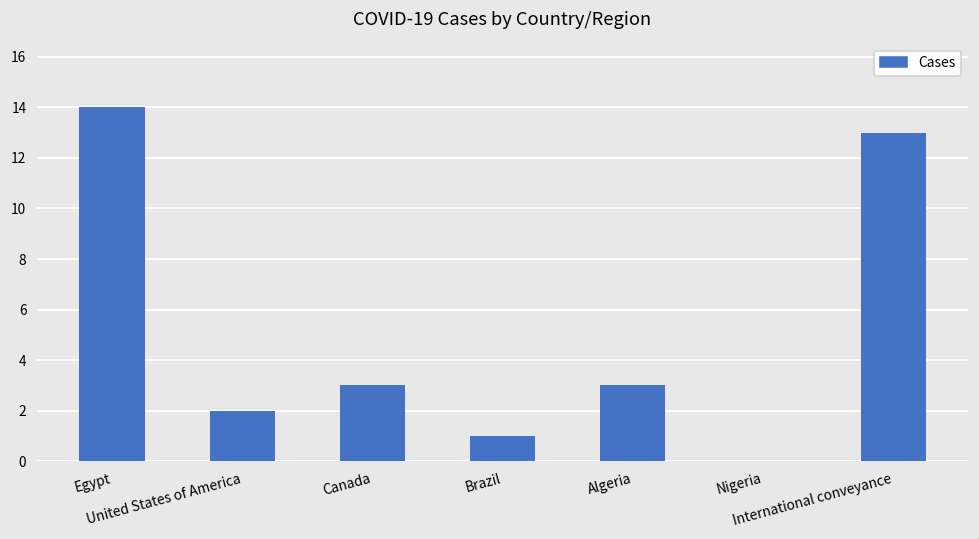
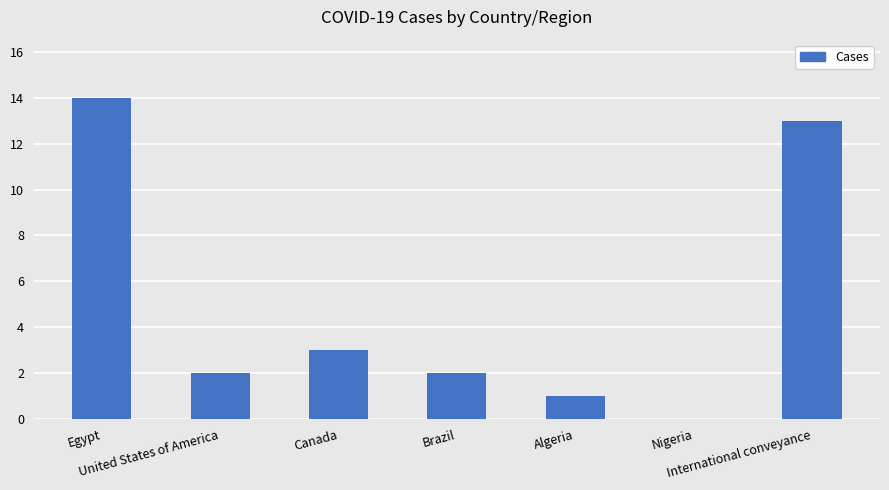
  {
    "Egypt": 14,
    "United States of America": 2,
    "Canada": 3,
-   "Brazil": 1,
-   "Algeria": 3,
+   "Brazil": 2,
+   "Algeria": 1,
    "Nigeria": 0,
    "International conveyance": 13
  }
